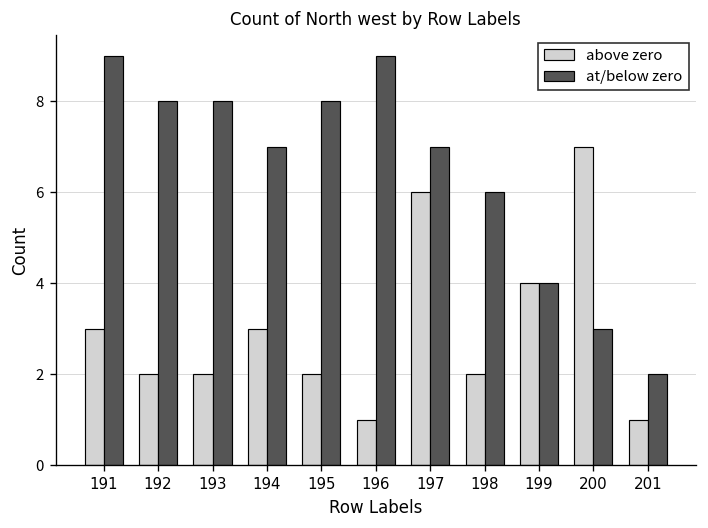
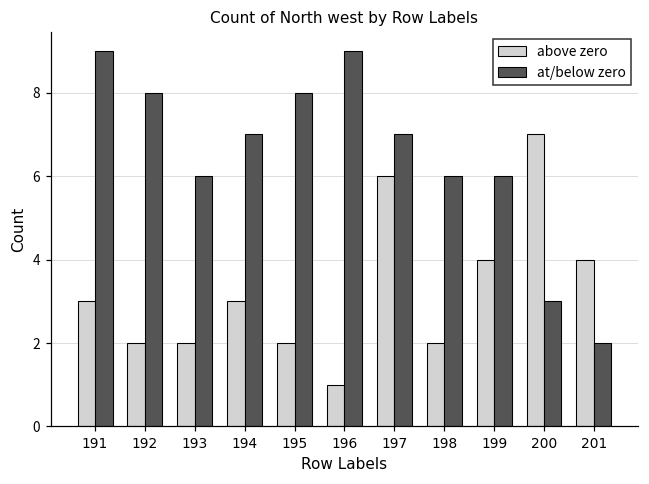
  {
    "above zero": {
      "191": 3,
      "192": 2,
      "193": 2,
      "194": 3,
      "195": 2,
      "196": 1,
      "197": 6,
      "198": 2,
      "199": 4,
      "200": 7,
-     "201": 1
+     "201": 4
    },
    "at/below zero": {
      "191": 9,
      "192": 8,
-     "193": 8,
+     "193": 6,
      "194": 7,
      "195": 8,
      "196": 9,
      "197": 7,
      "198": 6,
-     "199": 4,
+     "199": 6,
      "200": 3,
      "201": 2
    }
  }
